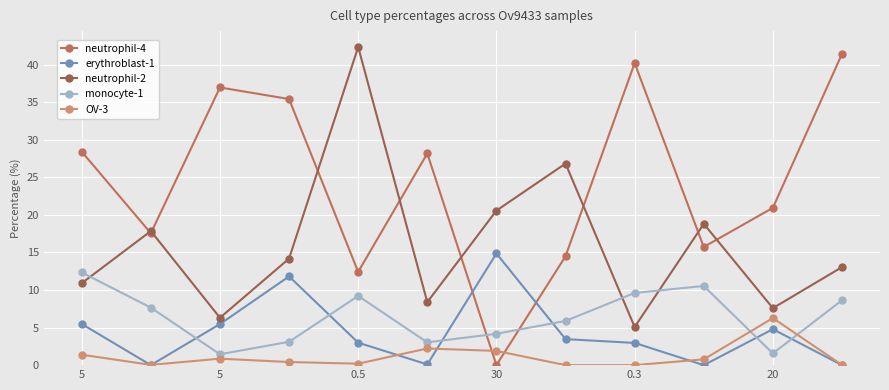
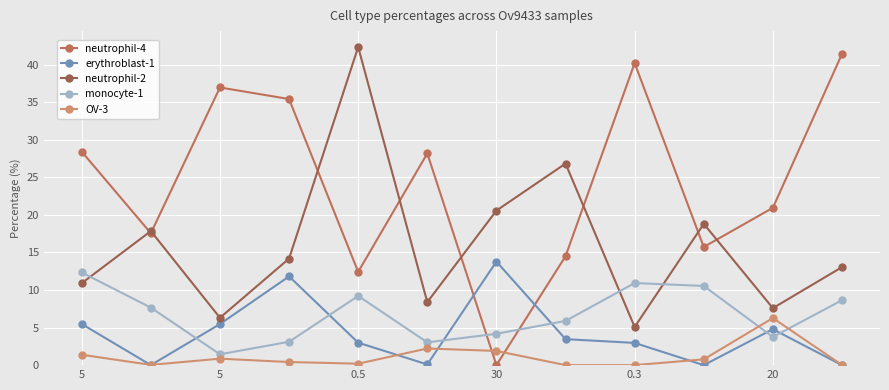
  {
    "erythroblast-1": {
      "0.5": 3,
-     "30": 15,
+     "30": 14,
      "0.3": 3,
      "20": 5
    },
    "monocyte-1": {
      "0.5": 9,
      "30": 4,
-     "0.3": 10,
-     "20": 2
+     "0.3": 11,
+     "20": 4
    }
  }
